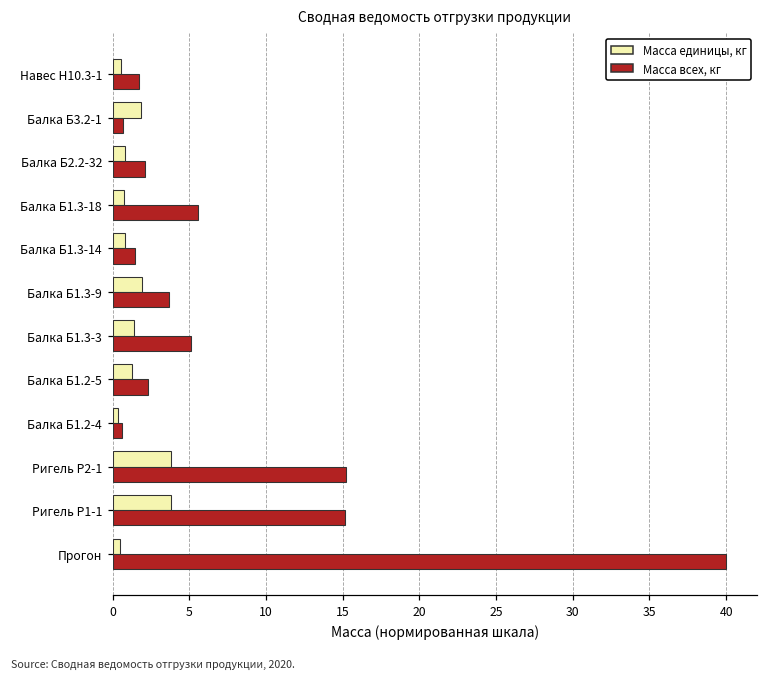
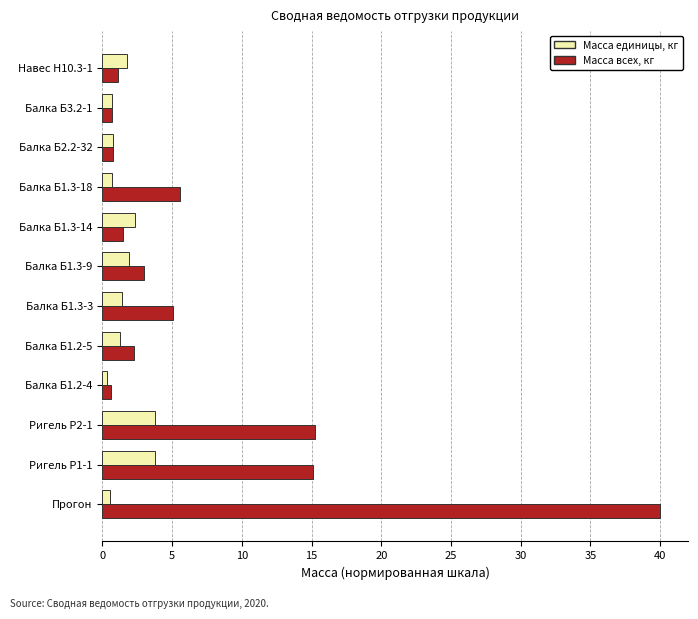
  {
    "Масса единицы, кг": {
-     "Навес Н10.3-1": 0.6,
-     "Балка Б3.2-1": 1.9,
+     "Навес Н10.3-1": 1.7,
+     "Балка Б3.2-1": 0.7,
      "Балка Б2.2-32": 0.8,
      "Балка Б1.3-18": 0.7,
-     "Балка Б1.3-14": 0.8,
+     "Балка Б1.3-14": 2.3,
      "Балка Б1.3-9": 1.9,
      "Балка Б1.3-3": 1.4,
      "Балка Б1.2-5": 1.3,
      "Балка Б1.2-4": 0.3,
      "Ригель Р2-1": 3.8,
      "Ригель Р1-1": 3.8,
      "Прогон": 0.5
    },
    "Масса всех, кг": {
-     "Навес Н10.3-1": 1.7,
+     "Навес Н10.3-1": 1.1,
      "Балка Б3.2-1": 0.7,
-     "Балка Б2.2-32": 2.1,
+     "Балка Б2.2-32": 0.8,
      "Балка Б1.3-18": 5.6,
      "Балка Б1.3-14": 1.5,
-     "Балка Б1.3-9": 3.7,
+     "Балка Б1.3-9": 3.0,
      "Балка Б1.3-3": 5.1,
      "Балка Б1.2-5": 2.3,
      "Балка Б1.2-4": 0.6,
      "Ригель Р2-1": 15.2,
      "Ригель Р1-1": 15.1,
      "Прогон": 40.0
    }
  }
